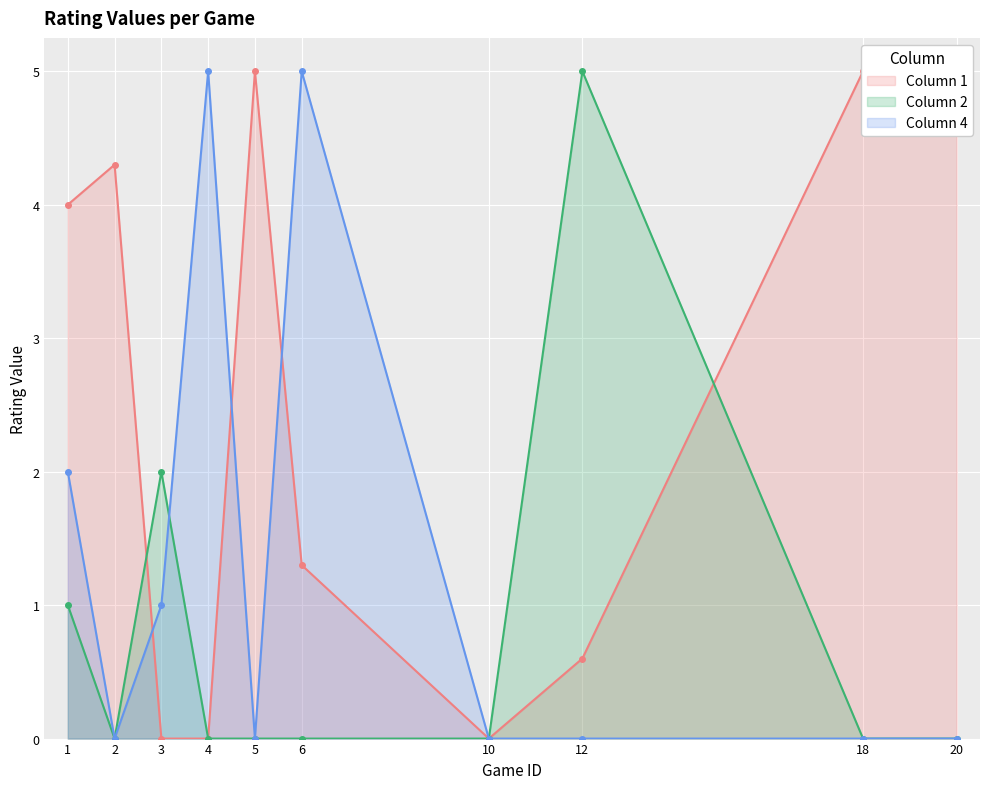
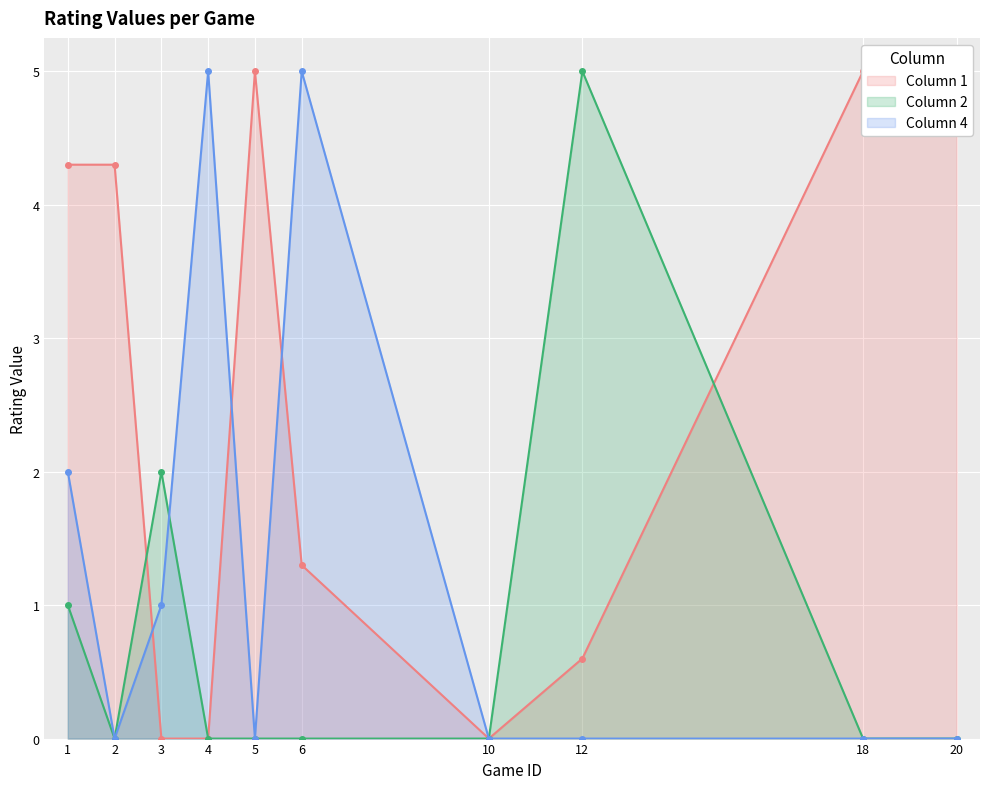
  {
    "Column 1": {
-     "1": 4.0,
+     "1": 4.3,
      "2": 4.3,
      "3": 0.0,
      "5": 5.0,
      "6": 1.3,
      "12": 0.6
    }
  }
